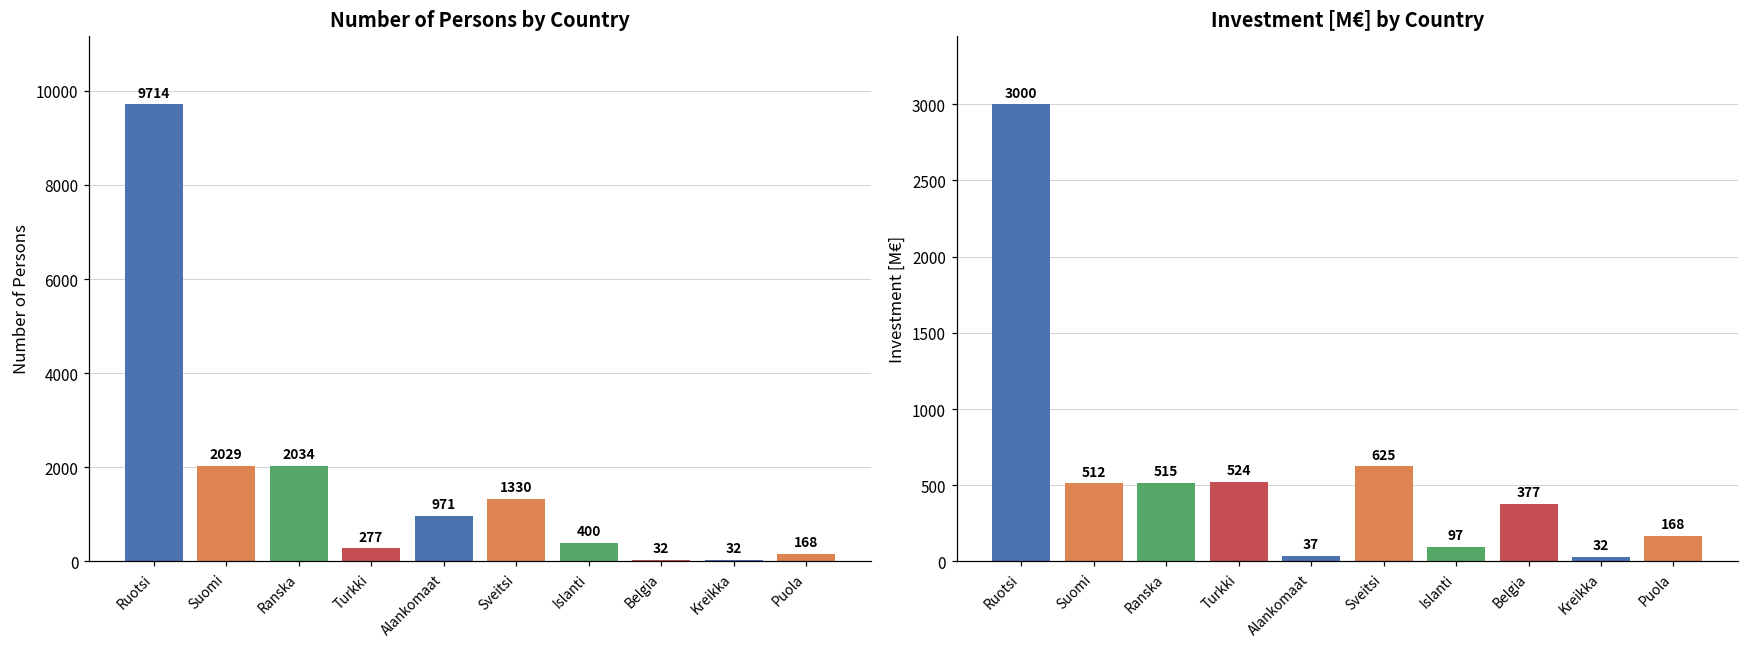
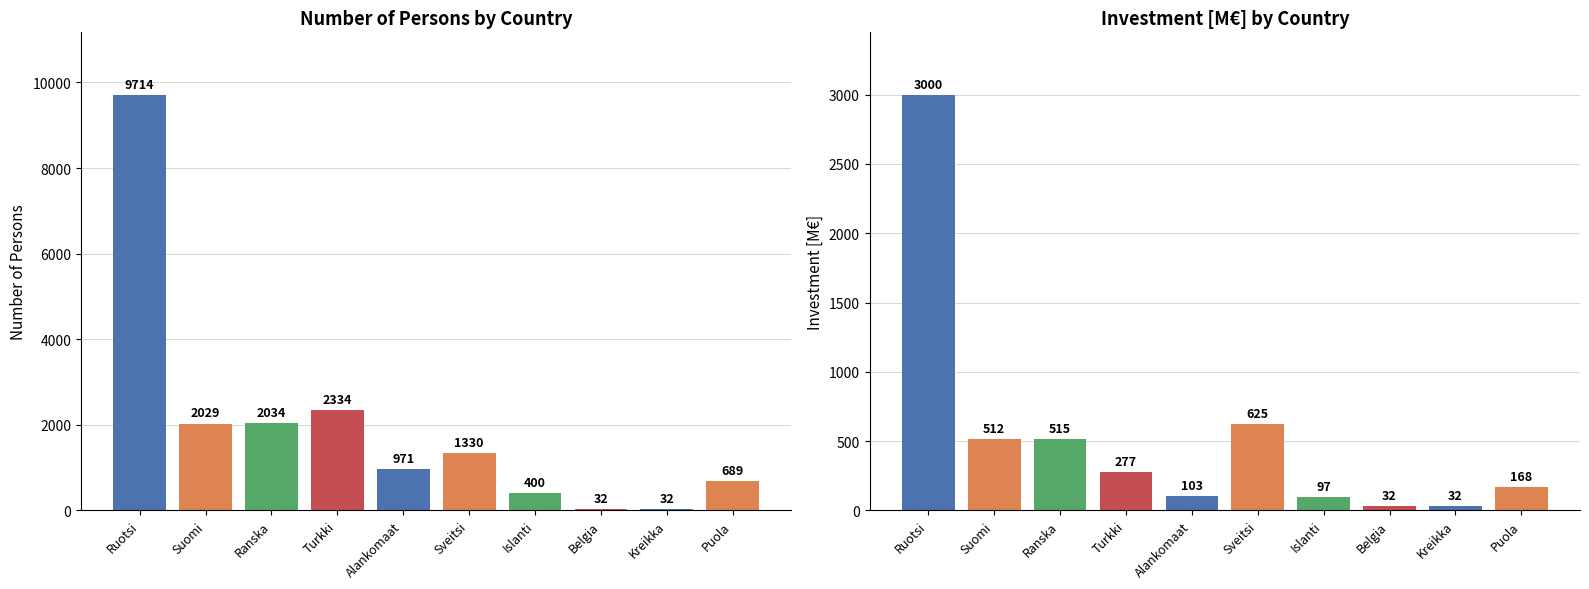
  {
    "Number of Persons by Country": {
      "Ruotsi": 9714,
      "Suomi": 2029,
      "Ranska": 2034,
-     "Turkki": 277,
+     "Turkki": 2334,
      "Alankomaat": 971,
      "Sveitsi": 1330,
      "Islanti": 400,
      "Belgia": 32,
      "Kreikka": 32,
-     "Puola": 168
+     "Puola": 689
    },
    "Investment [M€] by Country": {
      "Ruotsi": 3000,
      "Suomi": 512,
      "Ranska": 515,
-     "Turkki": 524,
-     "Alankomaat": 37,
+     "Turkki": 277,
+     "Alankomaat": 103,
      "Sveitsi": 625,
      "Islanti": 97,
-     "Belgia": 377,
+     "Belgia": 32,
      "Kreikka": 32,
      "Puola": 168
    }
  }
